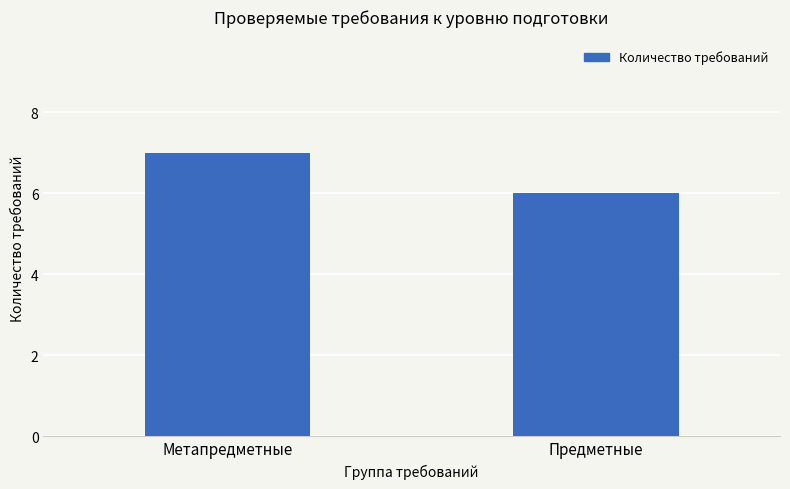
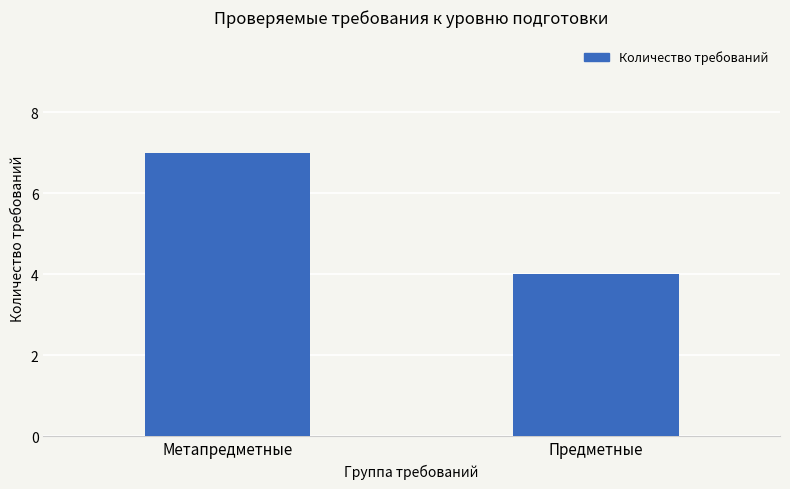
  {
    "Метапредметные": 7,
-   "Предметные": 6
+   "Предметные": 4
  }
